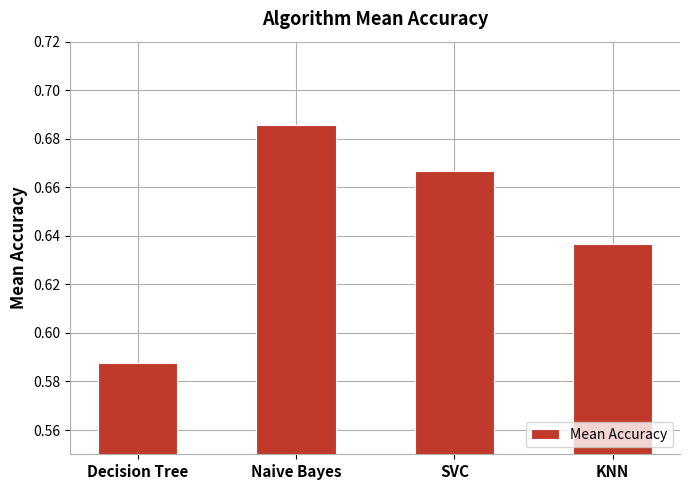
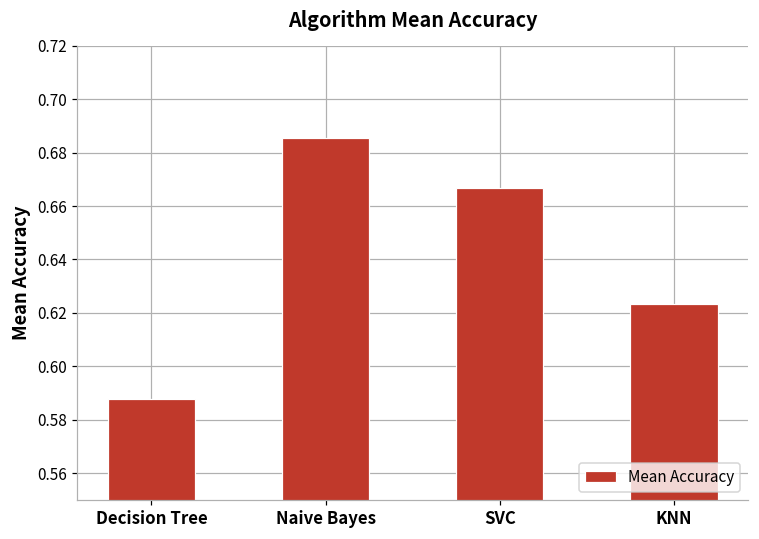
  {
    "Decision Tree": 0.588,
    "Naive Bayes": 0.686,
    "SVC": 0.667,
-   "KNN": 0.637
+   "KNN": 0.623
  }
